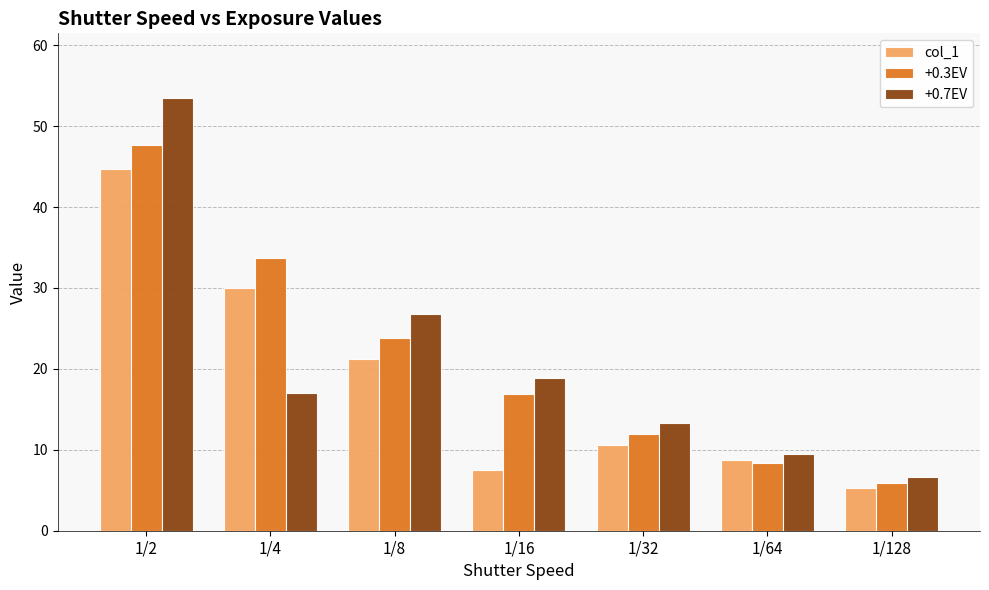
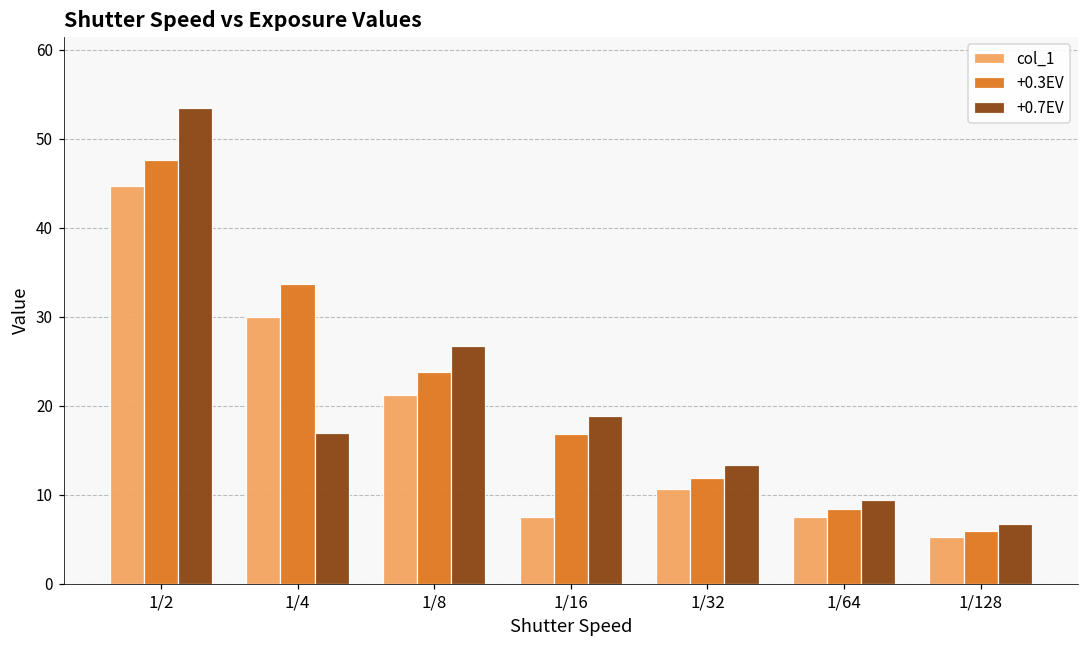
  {
    "col_1": {
      "1/2": 45,
      "1/4": 30,
      "1/8": 21,
      "1/16": 7,
      "1/32": 11,
-     "1/64": 9,
+     "1/64": 7,
      "1/128": 5
    },
    "+0.3EV": {
      "1/2": 48,
      "1/4": 34,
      "1/8": 24,
      "1/16": 17,
      "1/32": 12,
      "1/64": 8,
      "1/128": 6
    },
    "+0.7EV": {
      "1/2": 53,
      "1/4": 17,
      "1/8": 27,
      "1/16": 19,
      "1/32": 13,
      "1/64": 9,
      "1/128": 7
    }
  }
